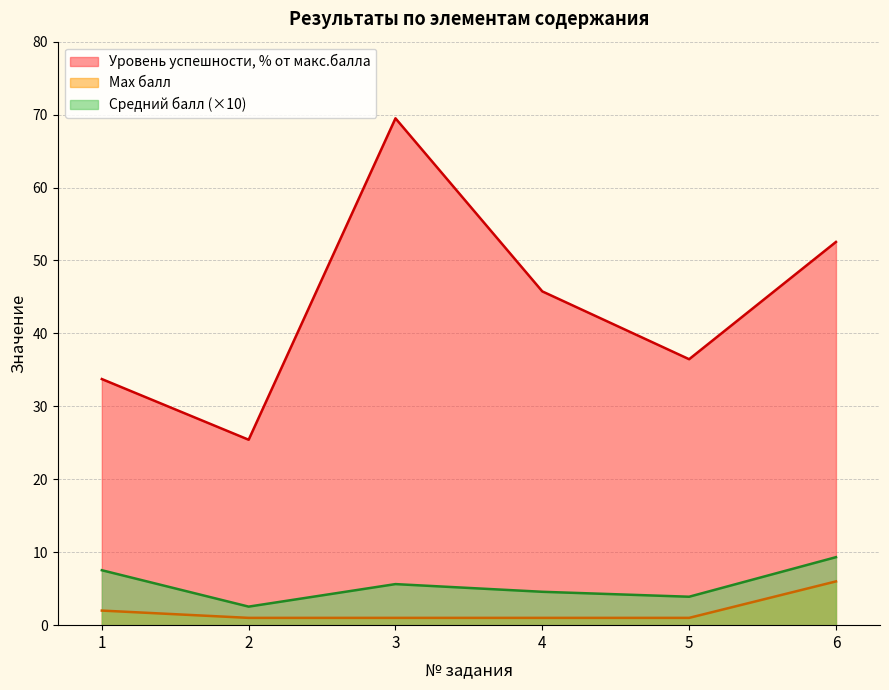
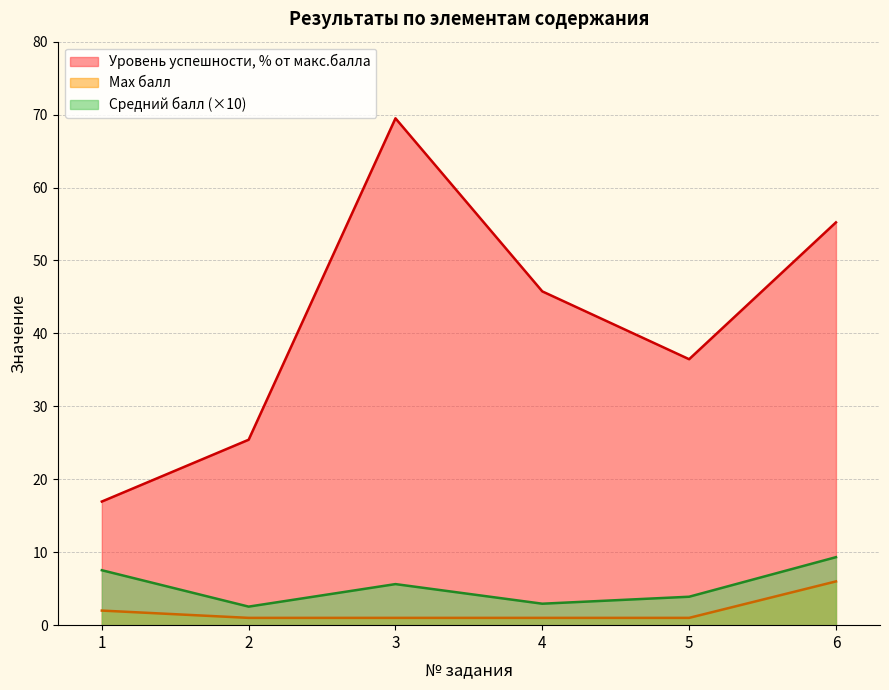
  {
    "Уровень успешности, % от макс.балла": {
-     "1": 34,
+     "1": 17,
      "2": 25,
      "3": 69,
      "4": 46,
      "5": 36,
-     "6": 53
+     "6": 55
    },
    "Max балл": {
      "1": 2,
      "2": 1,
      "3": 1,
      "4": 1,
      "5": 1,
      "6": 6
    },
    "Средний балл (×10)": {
      "1": 8,
      "2": 3,
      "3": 6,
-     "4": 5,
+     "4": 3,
      "5": 4,
      "6": 9
    }
  }
